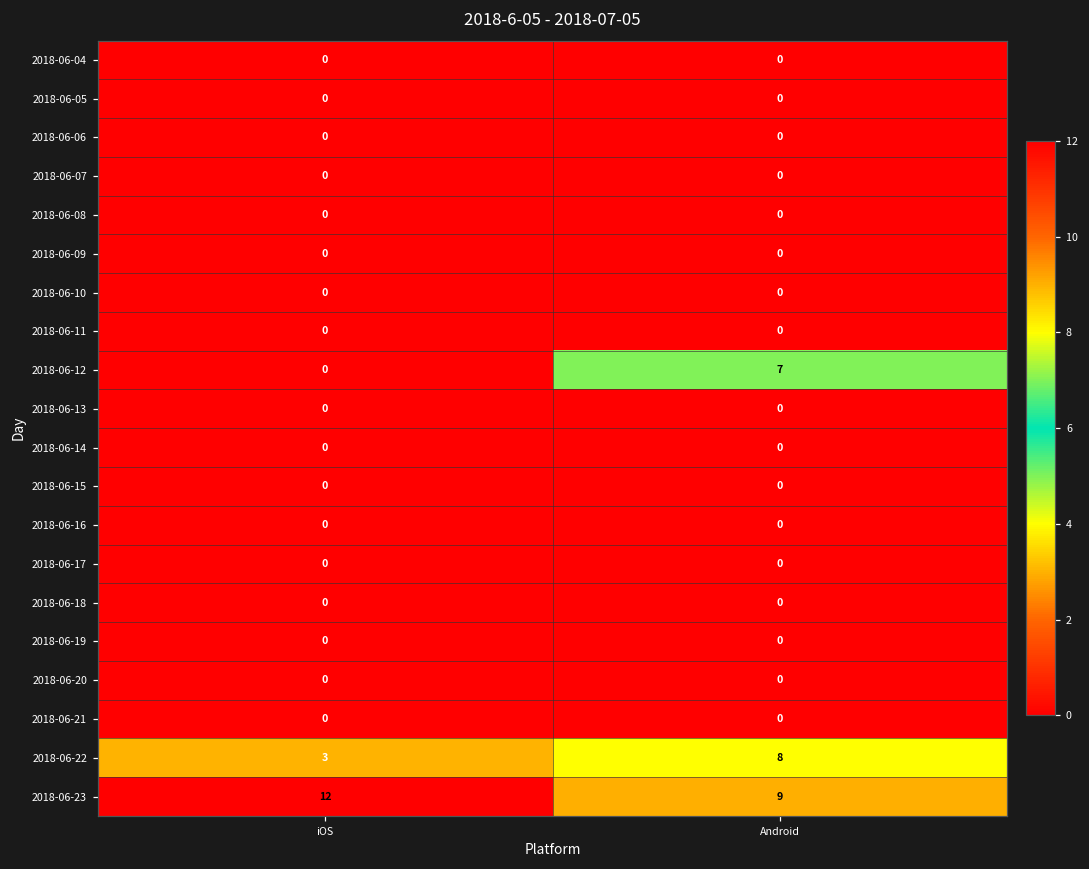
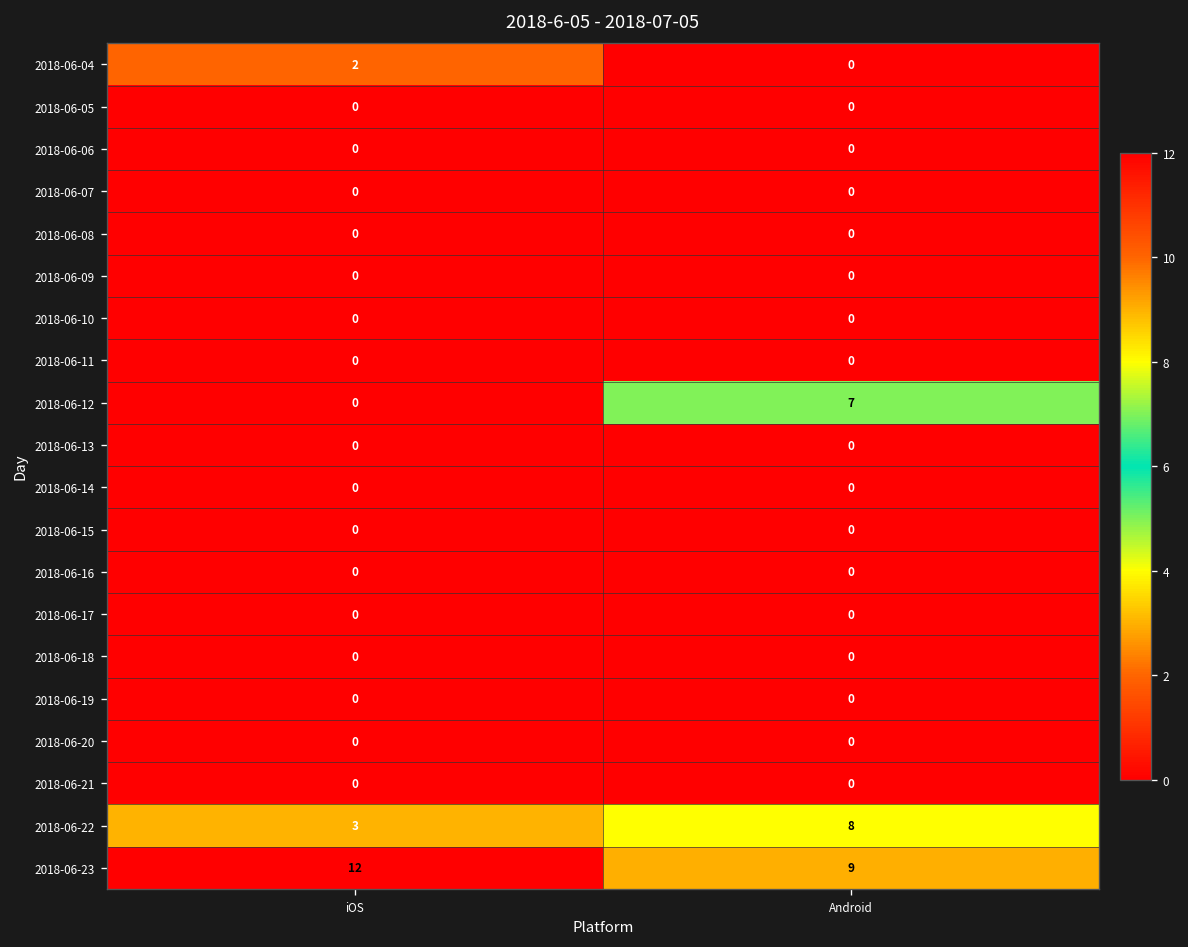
  {
    "2018-06-04": {
-     "iOS": 0,
+     "iOS": 2,
      "Android": 0
    },
    "2018-06-05": {
      "iOS": 0,
      "Android": 0
    },
    "2018-06-06": {
      "iOS": 0,
      "Android": 0
    },
    "2018-06-07": {
      "iOS": 0,
      "Android": 0
    },
    "2018-06-08": {
      "iOS": 0,
      "Android": 0
    },
    "2018-06-09": {
      "iOS": 0,
      "Android": 0
    },
    "2018-06-10": {
      "iOS": 0,
      "Android": 0
    },
    "2018-06-11": {
      "iOS": 0,
      "Android": 0
    },
    "2018-06-12": {
      "iOS": 0,
      "Android": 7
    },
    "2018-06-13": {
      "iOS": 0,
      "Android": 0
    },
    "2018-06-14": {
      "iOS": 0,
      "Android": 0
    },
    "2018-06-15": {
      "iOS": 0,
      "Android": 0
    },
    "2018-06-16": {
      "iOS": 0,
      "Android": 0
    },
    "2018-06-17": {
      "iOS": 0,
      "Android": 0
    },
    "2018-06-18": {
      "iOS": 0,
      "Android": 0
    },
    "2018-06-19": {
      "iOS": 0,
      "Android": 0
    },
    "2018-06-20": {
      "iOS": 0,
      "Android": 0
    },
    "2018-06-21": {
      "iOS": 0,
      "Android": 0
    },
    "2018-06-22": {
      "iOS": 3,
      "Android": 8
    },
    "2018-06-23": {
      "iOS": 12,
      "Android": 9
    }
  }
